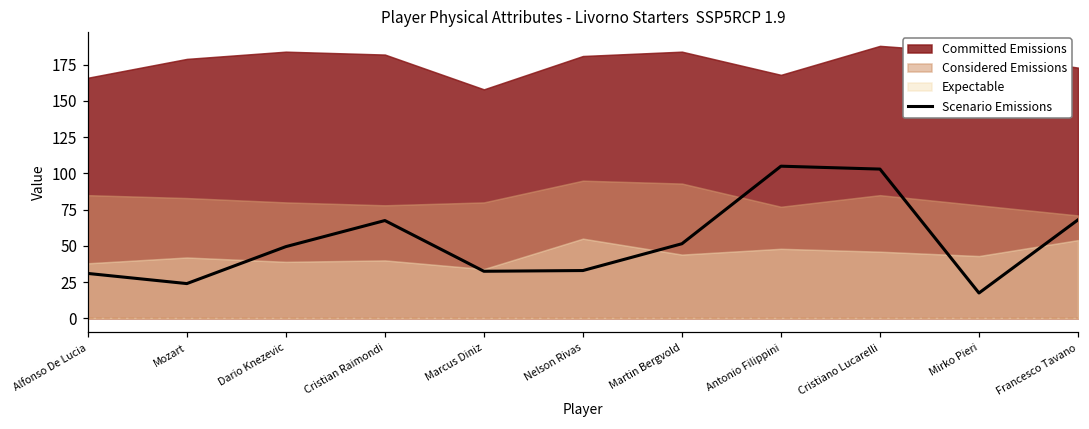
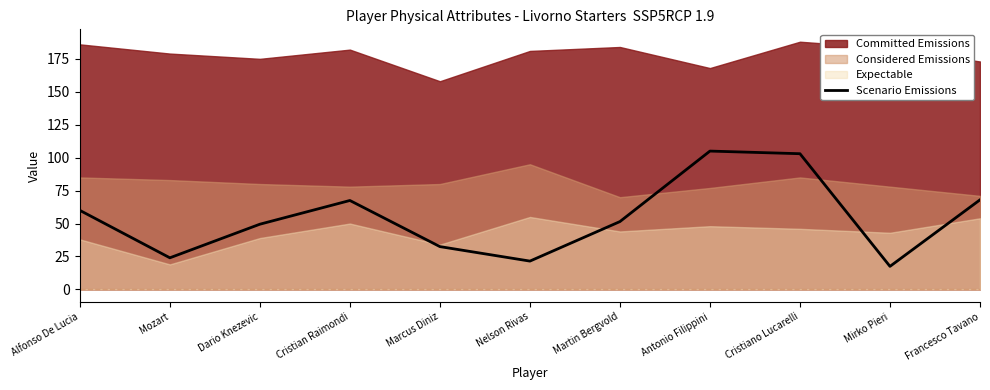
  {
    "Scenario Emissions": {
-     "Alfonso De Lucia": 31,
+     "Alfonso De Lucia": 60,
      "Mozart": 24,
      "Dario Knezevic": 50,
      "Cristian Raimondi": 67,
-     "Nelson Rivas": 33,
+     "Nelson Rivas": 21,
      "Martin Bergvold": 52,
      "Antonio Filippini": 105,
      "Cristiano Lucarelli": 103,
      "Mirko Pieri": 17,
      "Francesco Tavano": 68
    },
    "Committed Emissions": {
-     "Alfonso De Lucia": 166,
+     "Alfonso De Lucia": 186,
      "Mozart": 179,
-     "Dario Knezevic": 184,
+     "Dario Knezevic": 175,
      "Cristian Raimondi": 182,
      "Marcus Diniz": 158,
      "Nelson Rivas": 181,
      "Martin Bergvold": 184,
      "Antonio Filippini": 168,
      "Cristiano Lucarelli": 188,
      "Francesco Tavano": 173
    },
    "Considered Emissions": {
      "Alfonso De Lucia": 85,
      "Mozart": 83,
      "Dario Knezevic": 80,
      "Cristian Raimondi": 78,
      "Marcus Diniz": 80,
      "Nelson Rivas": 95,
-     "Martin Bergvold": 93,
+     "Martin Bergvold": 70,
      "Antonio Filippini": 77,
      "Cristiano Lucarelli": 85,
      "Mirko Pieri": 78,
      "Francesco Tavano": 71
    },
    "Expectable": {
      "Alfonso De Lucia": 38,
-     "Mozart": 42,
+     "Mozart": 19,
      "Dario Knezevic": 39,
-     "Cristian Raimondi": 40,
+     "Cristian Raimondi": 50,
      "Nelson Rivas": 55,
      "Martin Bergvold": 44,
      "Antonio Filippini": 48,
      "Cristiano Lucarelli": 46,
      "Mirko Pieri": 43,
      "Francesco Tavano": 54
    }
  }
